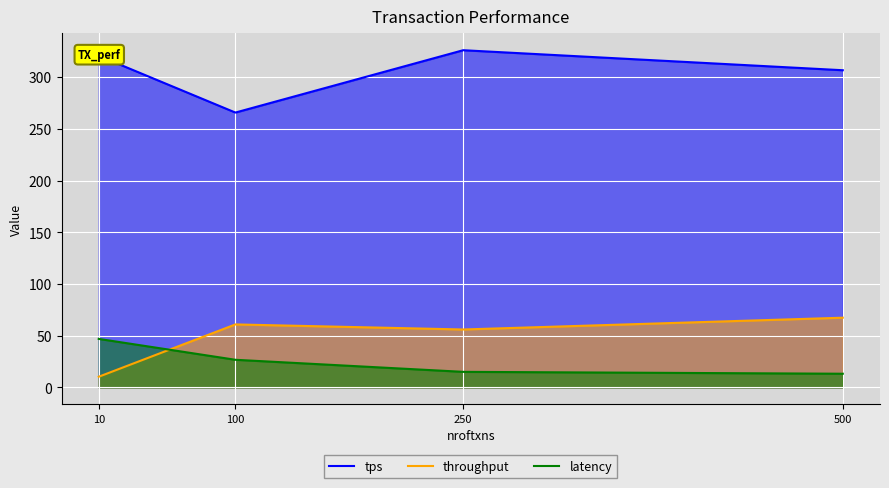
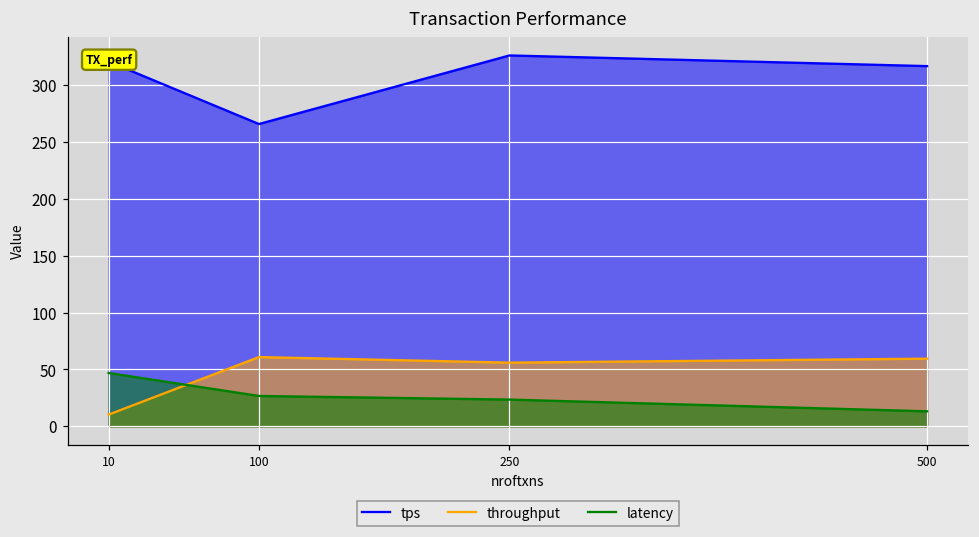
  {
    "tps": {
      "100": 266,
      "250": 326,
-     "500": 307
+     "500": 317
    },
    "throughput": {
      "10": 10,
      "100": 61,
      "250": 56,
-     "500": 67
+     "500": 60
    },
    "latency": {
      "10": 47,
      "100": 27,
-     "250": 15,
+     "250": 24,
      "500": 13
    }
  }
